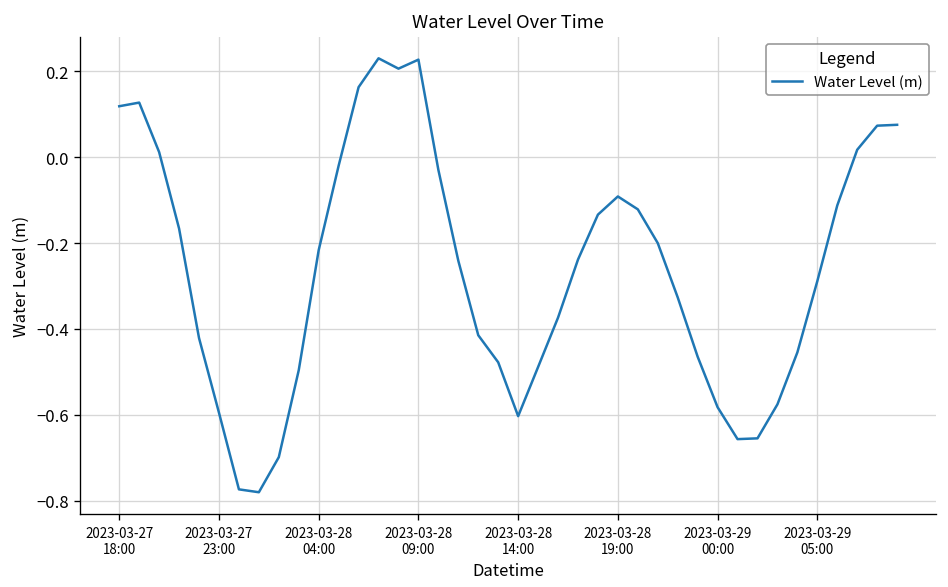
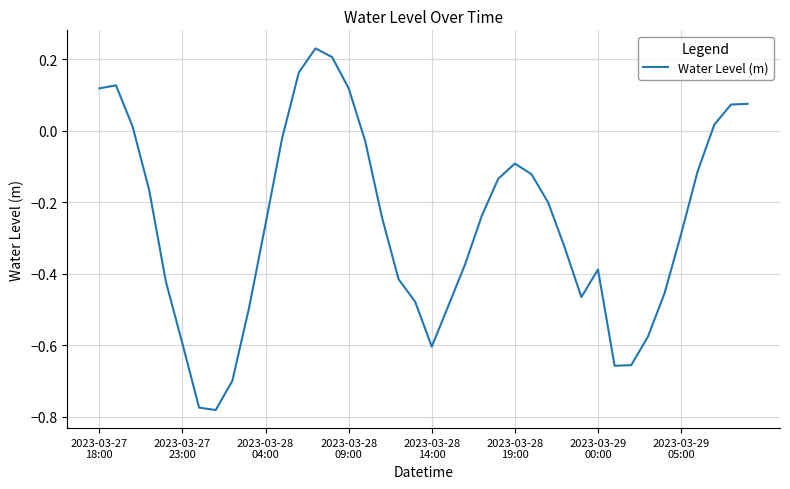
  {
    "2023-03-27 18:00": 0.12,
    "2023-03-27 23:00": -0.60,
-   "2023-03-28 04:00": -0.22,
-   "2023-03-28 09:00": 0.23,
+   "2023-03-28 04:00": -0.26,
+   "2023-03-28 09:00": 0.12,
    "2023-03-28 14:00": -0.60,
    "2023-03-28 19:00": -0.09,
-   "2023-03-29 00:00": -0.58,
+   "2023-03-29 00:00": -0.39,
    "2023-03-29 05:00": -0.29
  }
